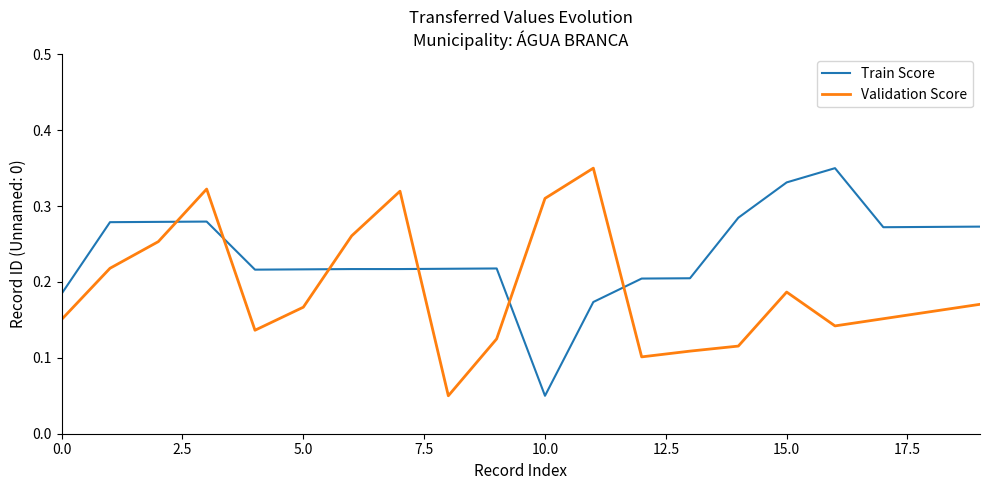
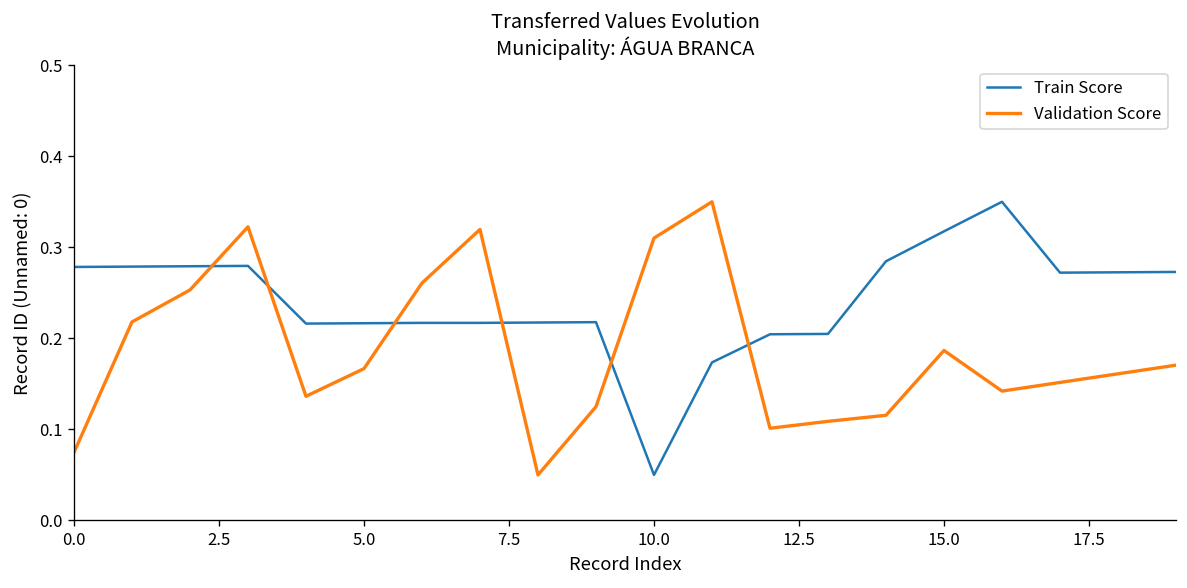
  {
    "Train Score": {
-     "0.0": 0.18,
+     "0.0": 0.28,
      "5.0": 0.22,
      "10.0": 0.05,
-     "15.0": 0.33
+     "15.0": 0.32
    },
    "Validation Score": {
-     "0.0": 0.15,
+     "0.0": 0.07,
      "5.0": 0.17,
      "10.0": 0.31,
      "15.0": 0.19
    }
  }
